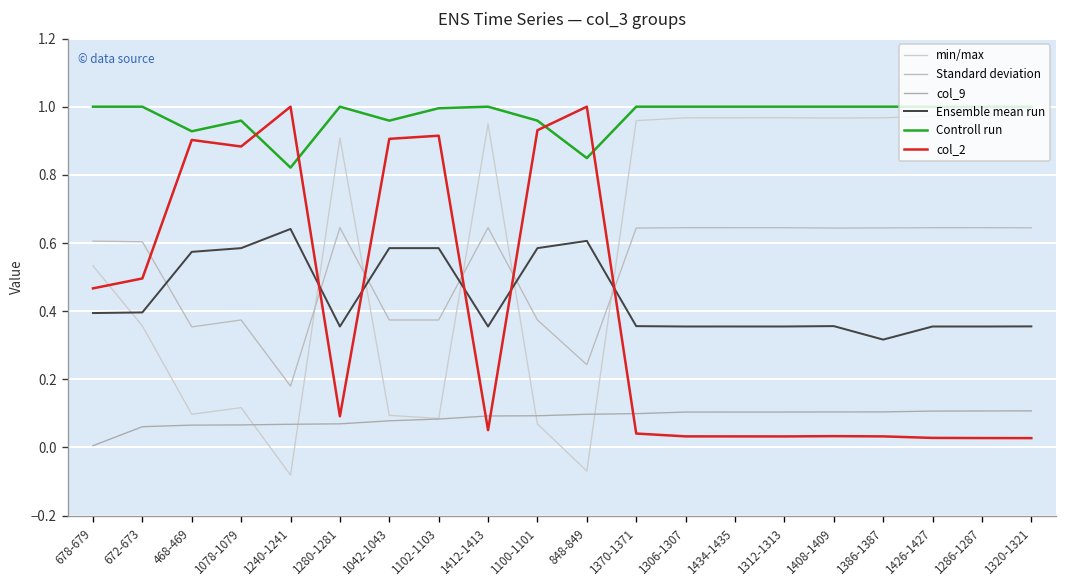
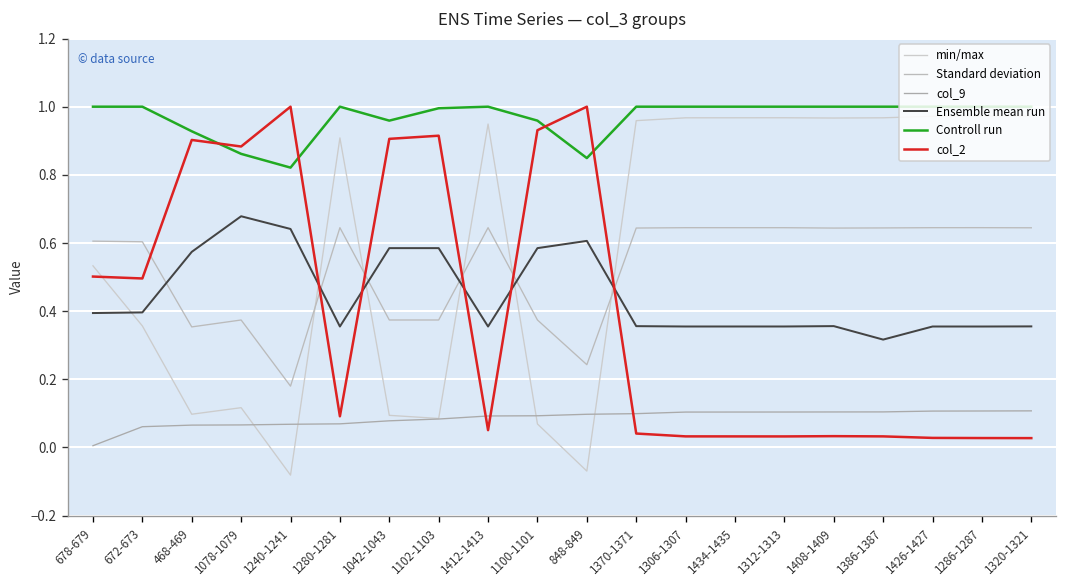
  {
    "Ensemble mean run": {
      "678-679": 0.39,
      "672-673": 0.40,
      "468-469": 0.57,
-     "1078-1079": 0.58,
+     "1078-1079": 0.68,
      "1240-1241": 0.64,
      "1280-1281": 0.35,
      "1042-1043": 0.58,
      "1102-1103": 0.58,
      "1412-1413": 0.35,
      "1100-1101": 0.58,
      "848-849": 0.61,
      "1370-1371": 0.36,
      "1306-1307": 0.36,
      "1434-1435": 0.36,
      "1312-1313": 0.36,
      "1408-1409": 0.36,
      "1386-1387": 0.32,
      "1426-1427": 0.35,
      "1286-1287": 0.35,
      "1320-1321": 0.36
    },
    "Controll run": {
      "678-679": 1.00,
      "672-673": 1.00,
      "468-469": 0.93,
-     "1078-1079": 0.96,
+     "1078-1079": 0.86,
      "1240-1241": 0.82,
      "1280-1281": 1.00,
      "1042-1043": 0.96,
      "1102-1103": 1.00,
      "1412-1413": 1.00,
      "1100-1101": 0.96,
      "848-849": 0.85,
      "1370-1371": 1.00,
      "1306-1307": 1.00,
      "1434-1435": 1.00,
      "1312-1313": 1.00,
      "1408-1409": 1.00,
      "1386-1387": 1.00
    },
    "col_2": {
-     "678-679": 0.47,
+     "678-679": 0.50,
      "672-673": 0.50,
      "468-469": 0.90,
      "1078-1079": 0.88,
      "1240-1241": 1.00,
      "1280-1281": 0.09,
      "1042-1043": 0.91,
      "1102-1103": 0.91,
      "1412-1413": 0.05,
      "1100-1101": 0.93,
      "848-849": 1.00,
      "1370-1371": 0.04,
      "1306-1307": 0.03,
      "1434-1435": 0.03,
      "1312-1313": 0.03,
      "1408-1409": 0.03,
      "1386-1387": 0.03,
      "1426-1427": 0.03,
      "1286-1287": 0.03,
      "1320-1321": 0.03
    }
  }
